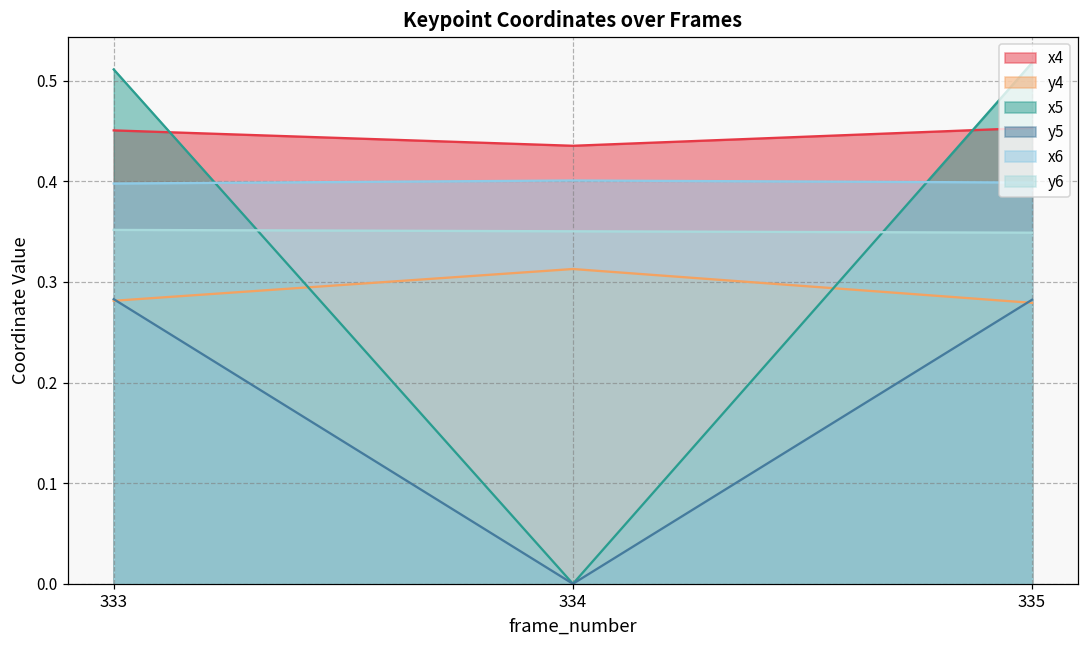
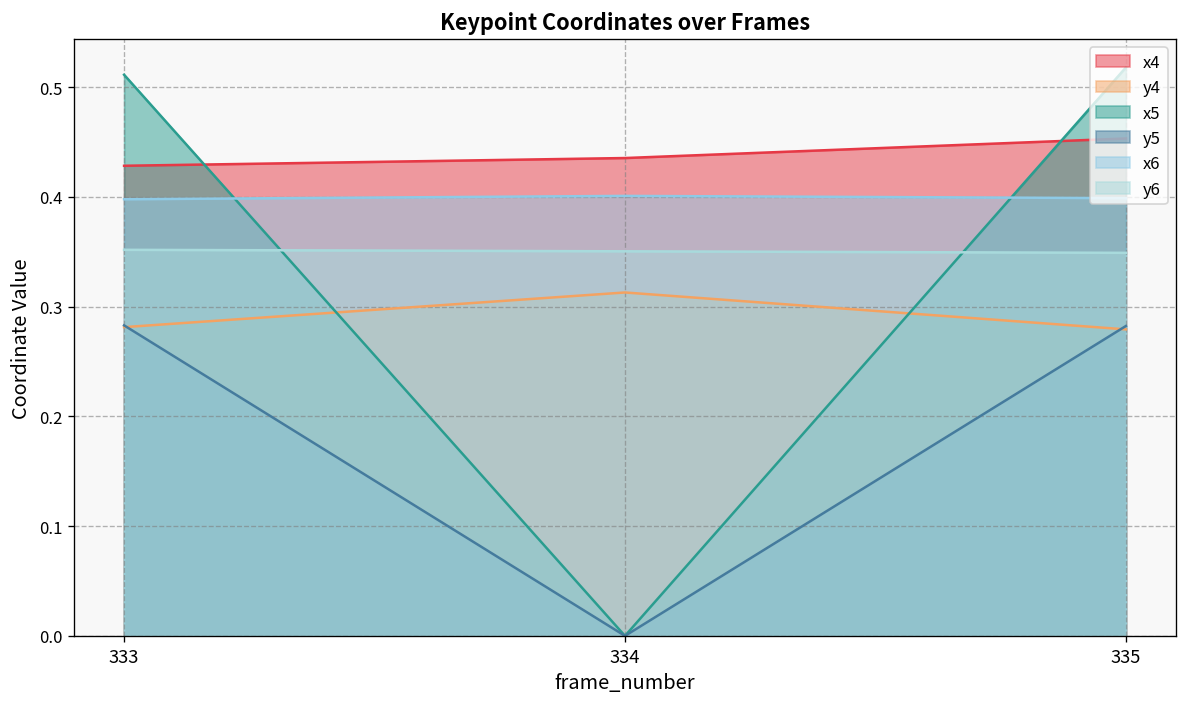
  {
    "x4": {
-     "333": 0.45,
+     "333": 0.43,
      "334": 0.44
    },
    "y4": {
      "334": 0.31,
      "335": 0.28
    }
  }
